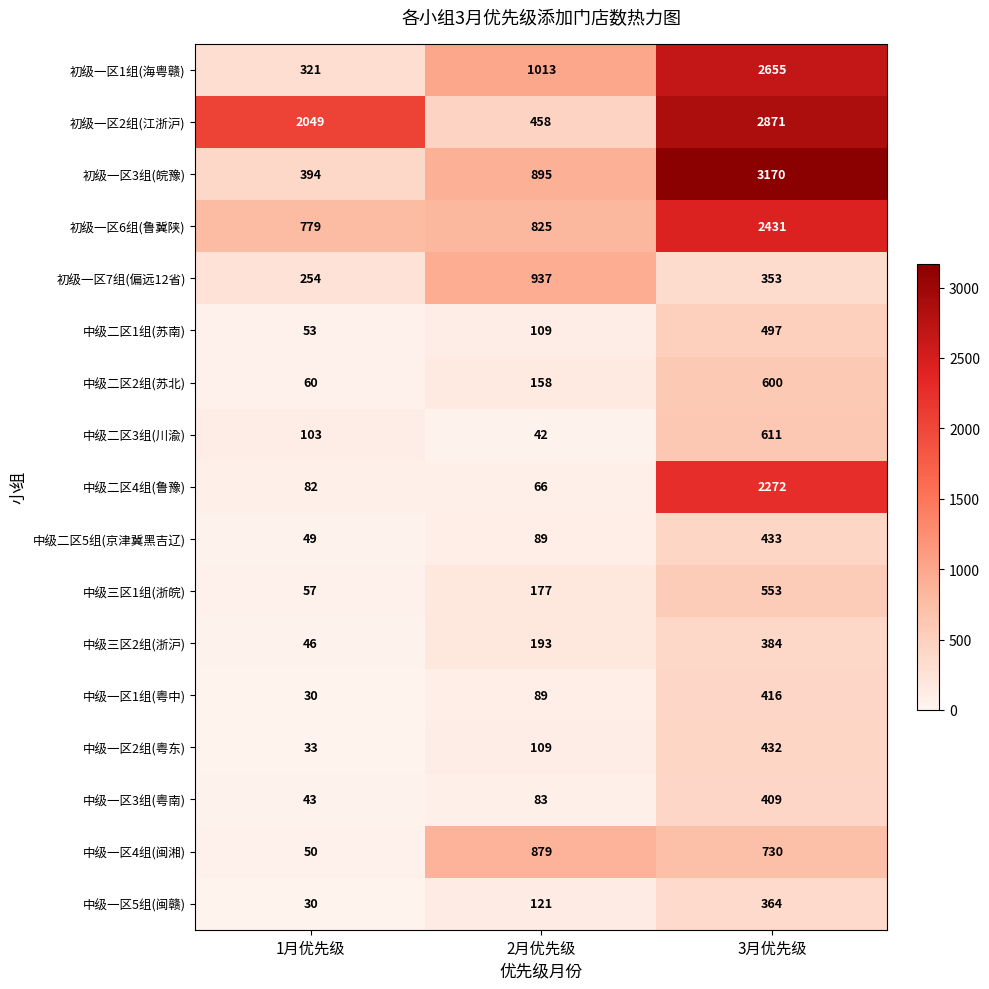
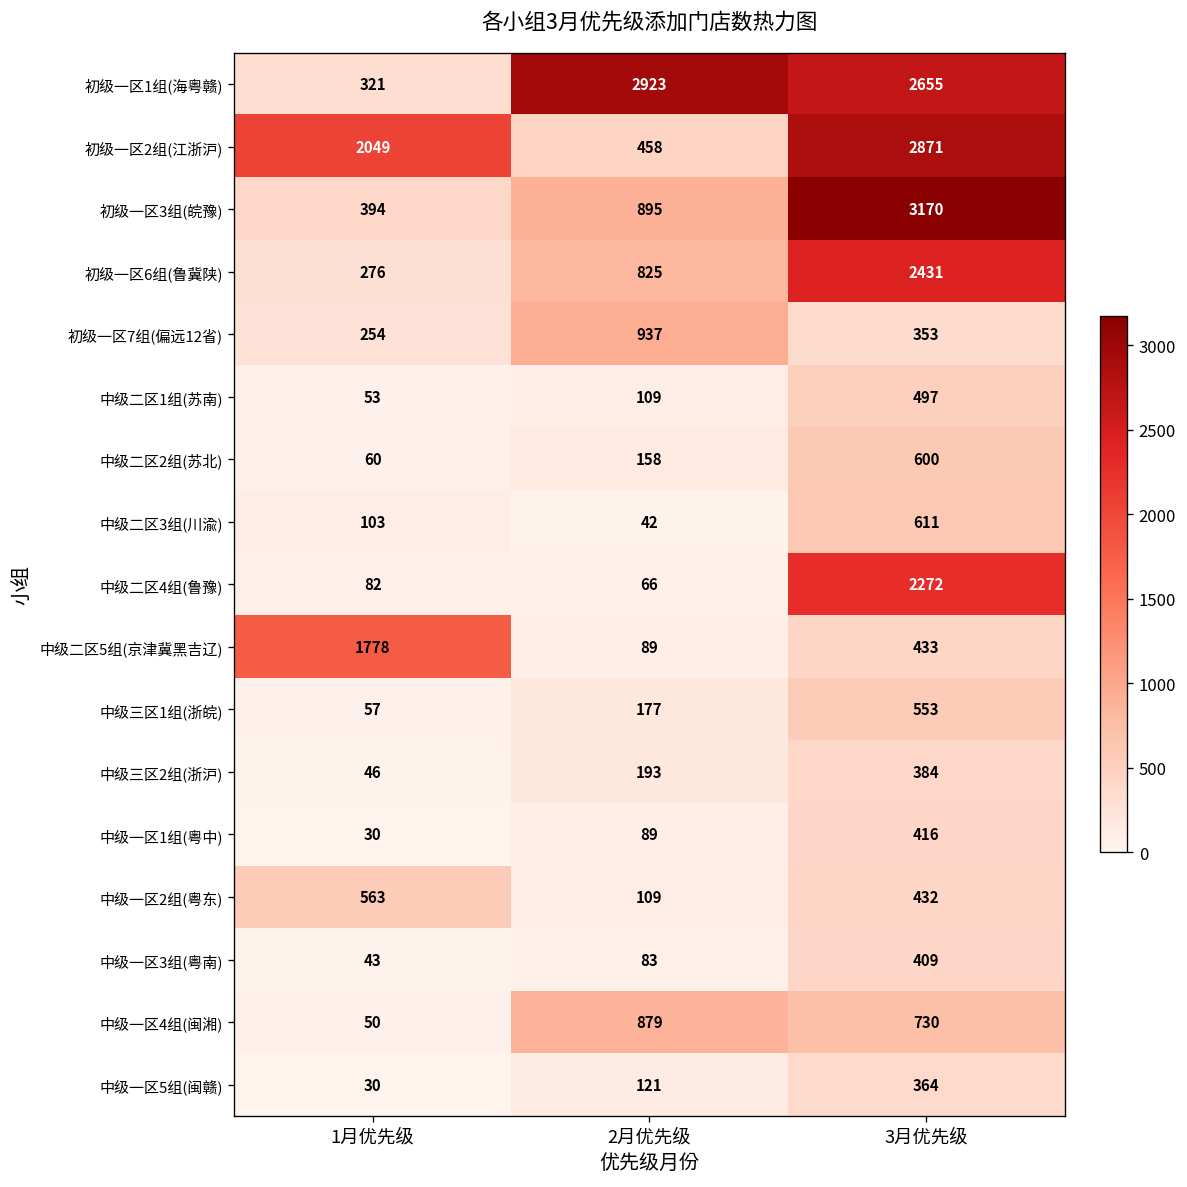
  {
    "初级一区1组(海粤赣)": {
      "1月优先级": 321,
-     "2月优先级": 1013,
+     "2月优先级": 2923,
      "3月优先级": 2655
    },
    "初级一区2组(江浙沪)": {
      "1月优先级": 2049,
      "2月优先级": 458,
      "3月优先级": 2871
    },
    "初级一区3组(皖豫)": {
      "1月优先级": 394,
      "2月优先级": 895,
      "3月优先级": 3170
    },
    "初级一区6组(鲁冀陕)": {
-     "1月优先级": 779,
+     "1月优先级": 276,
      "2月优先级": 825,
      "3月优先级": 2431
    },
    "初级一区7组(偏远12省)": {
      "1月优先级": 254,
      "2月优先级": 937,
      "3月优先级": 353
    },
    "中级二区1组(苏南)": {
      "1月优先级": 53,
      "2月优先级": 109,
      "3月优先级": 497
    },
    "中级二区2组(苏北)": {
      "1月优先级": 60,
      "2月优先级": 158,
      "3月优先级": 600
    },
    "中级二区3组(川渝)": {
      "1月优先级": 103,
      "2月优先级": 42,
      "3月优先级": 611
    },
    "中级二区4组(鲁豫)": {
      "1月优先级": 82,
      "2月优先级": 66,
      "3月优先级": 2272
    },
    "中级二区5组(京津冀黑吉辽)": {
-     "1月优先级": 49,
+     "1月优先级": 1778,
      "2月优先级": 89,
      "3月优先级": 433
    },
    "中级三区1组(浙皖)": {
      "1月优先级": 57,
      "2月优先级": 177,
      "3月优先级": 553
    },
    "中级三区2组(浙沪)": {
      "1月优先级": 46,
      "2月优先级": 193,
      "3月优先级": 384
    },
    "中级一区1组(粤中)": {
      "1月优先级": 30,
      "2月优先级": 89,
      "3月优先级": 416
    },
    "中级一区2组(粤东)": {
-     "1月优先级": 33,
+     "1月优先级": 563,
      "2月优先级": 109,
      "3月优先级": 432
    },
    "中级一区3组(粤南)": {
      "1月优先级": 43,
      "2月优先级": 83,
      "3月优先级": 409
    },
    "中级一区4组(闽湘)": {
      "1月优先级": 50,
      "2月优先级": 879,
      "3月优先级": 730
    },
    "中级一区5组(闽赣)": {
      "1月优先级": 30,
      "2月优先级": 121,
      "3月优先级": 364
    }
  }
